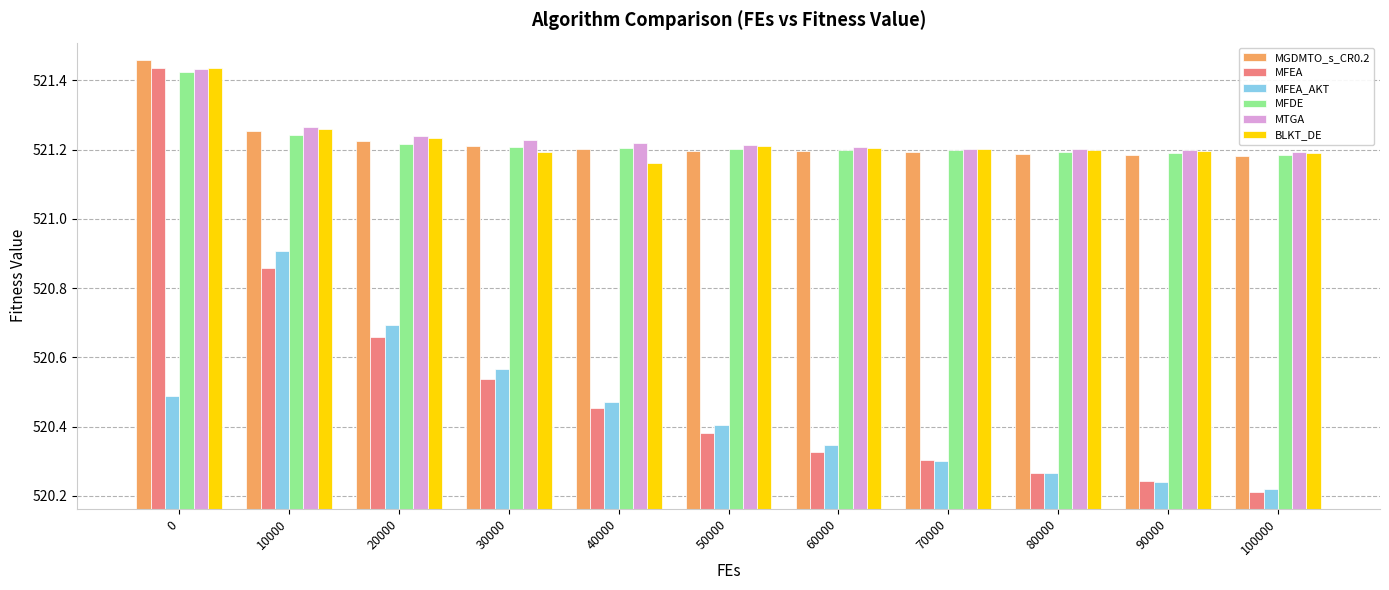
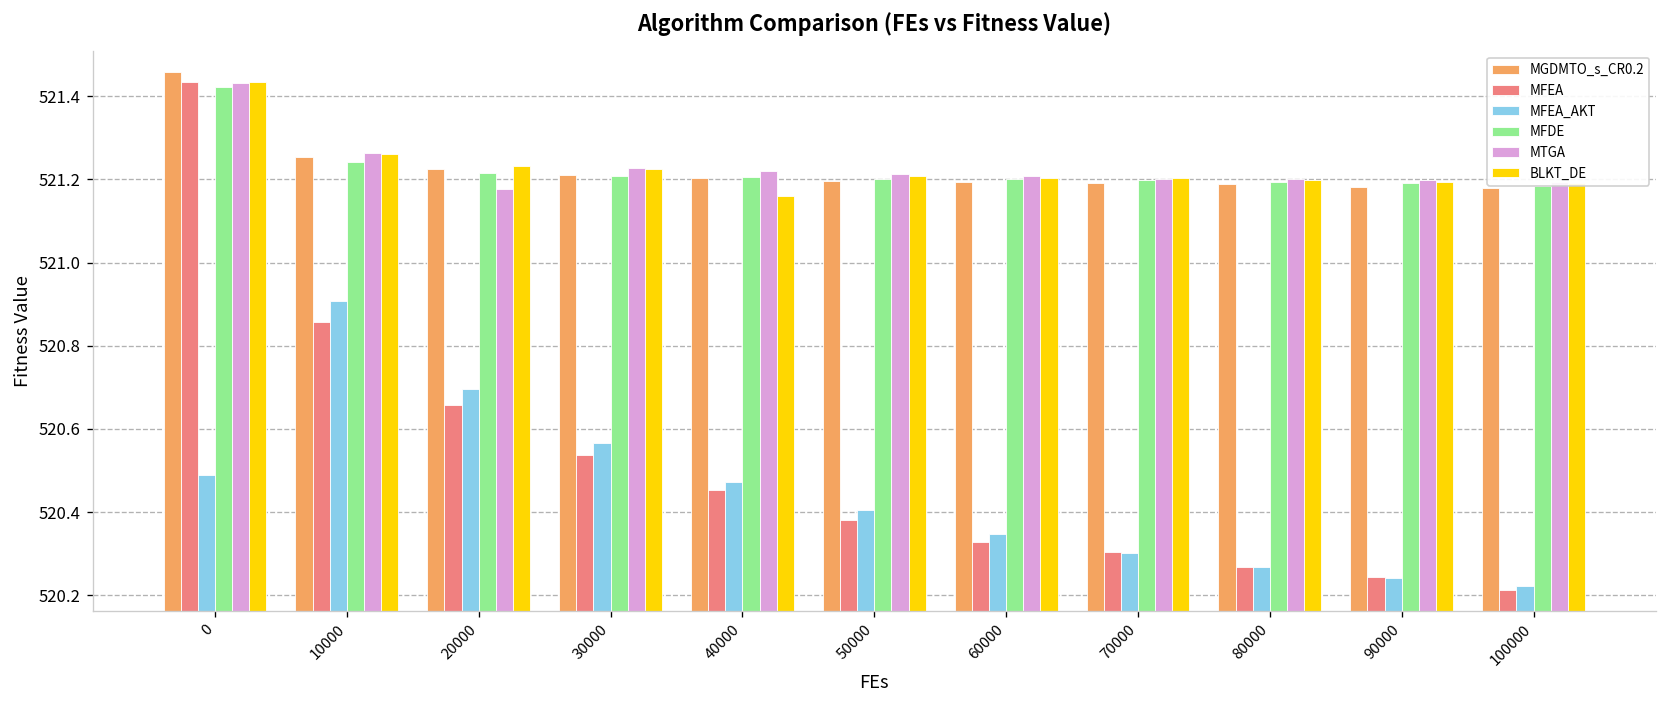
  {
    "MFEA_AKT": {
      "0": 520.49,
      "10000": 520.91,
      "20000": 520.69,
      "30000": 520.57,
      "40000": 520.47,
      "50000": 520.40,
      "60000": 520.35,
      "70000": 520.30,
      "80000": 520.27,
      "90000": 520.24,
      "100000": 520.22
    },
    "MFDE": {
      "0": 521.42,
      "10000": 521.24,
      "20000": 521.22,
      "30000": 521.21,
      "40000": 521.20,
      "50000": 521.20,
      "60000": 521.20,
      "70000": 521.20,
      "80000": 521.19,
      "90000": 521.19,
      "100000": 521.19
    },
    "MTGA": {
      "0": 521.43,
      "10000": 521.26,
-     "20000": 521.24,
+     "20000": 521.18,
      "30000": 521.23,
      "40000": 521.22,
      "50000": 521.21,
      "60000": 521.21,
      "70000": 521.20,
      "80000": 521.20,
      "90000": 521.20,
      "100000": 521.19
    },
    "BLKT_DE": {
      "0": 521.43,
      "10000": 521.26,
      "20000": 521.23,
-     "30000": 521.19,
+     "30000": 521.22,
      "40000": 521.16,
      "50000": 521.21,
      "60000": 521.20,
      "70000": 521.20,
      "80000": 521.20,
      "90000": 521.19,
      "100000": 521.19
    }
  }
